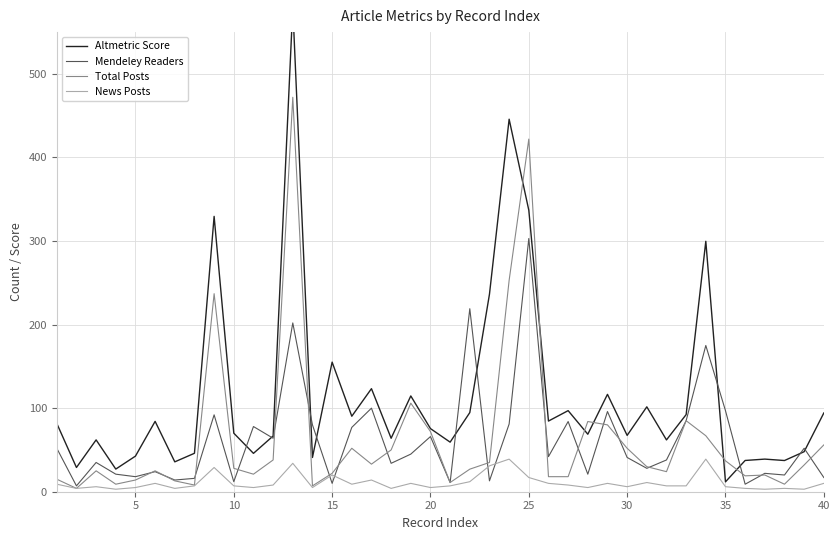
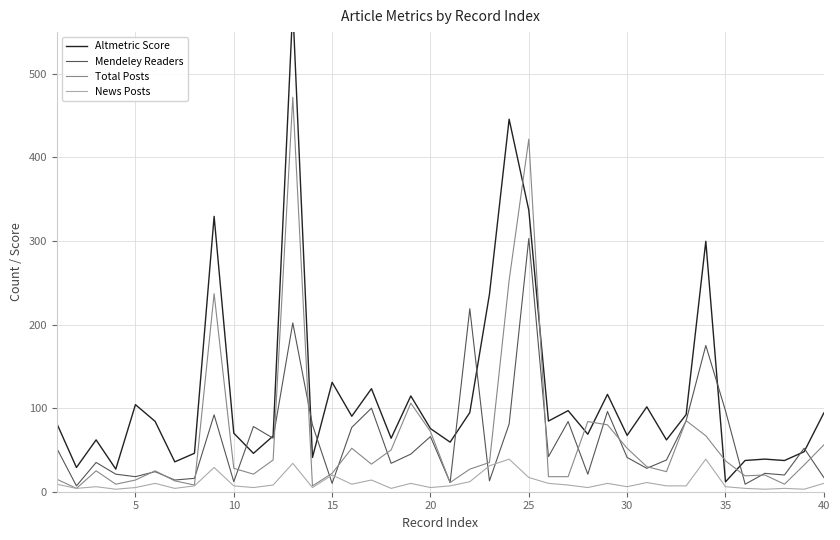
  {
    "Altmetric Score": {
-     "5": 40,
+     "5": 100,
      "10": 70,
-     "15": 160,
+     "15": 130,
      "20": 80,
      "25": 340,
      "30": 70,
      "35": 10,
      "40": 90
    },
    "Mendeley Readers": {
      "5": 20,
      "10": 10,
      "15": 10,
      "20": 70,
      "25": 300,
      "30": 40,
      "35": 100,
      "40": 20
    }
  }
